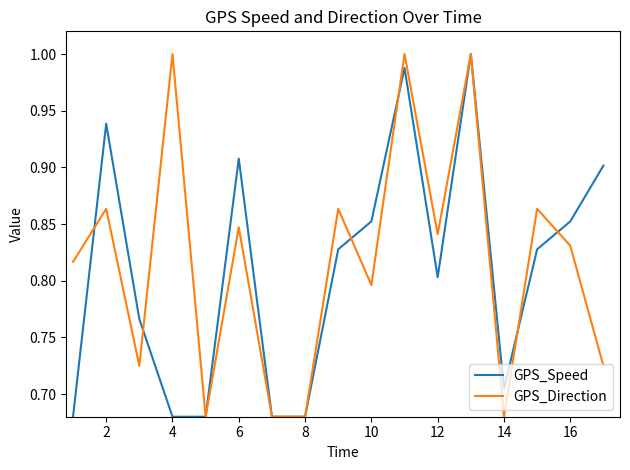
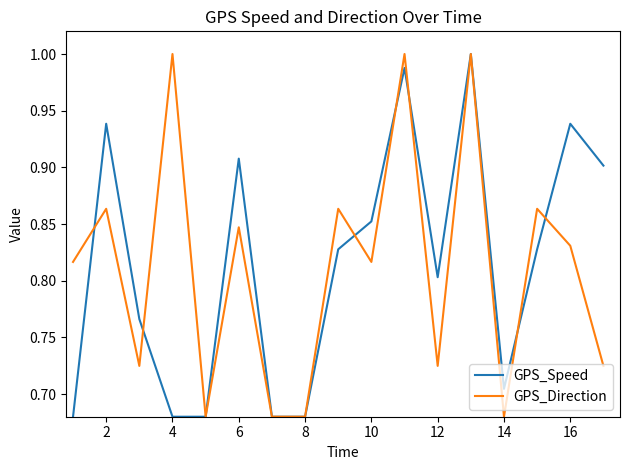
  {
    "GPS_Speed": {
      "2": 0.938,
      "4": 0.680,
      "6": 0.908,
      "10": 0.852,
      "12": 0.803,
-     "16": 0.852
+     "16": 0.938
    },
    "GPS_Direction": {
      "2": 0.863,
      "4": 1.000,
      "6": 0.847,
-     "10": 0.796,
-     "12": 0.841,
+     "10": 0.817,
+     "12": 0.725,
      "14": 0.680,
      "16": 0.831
    }
  }
